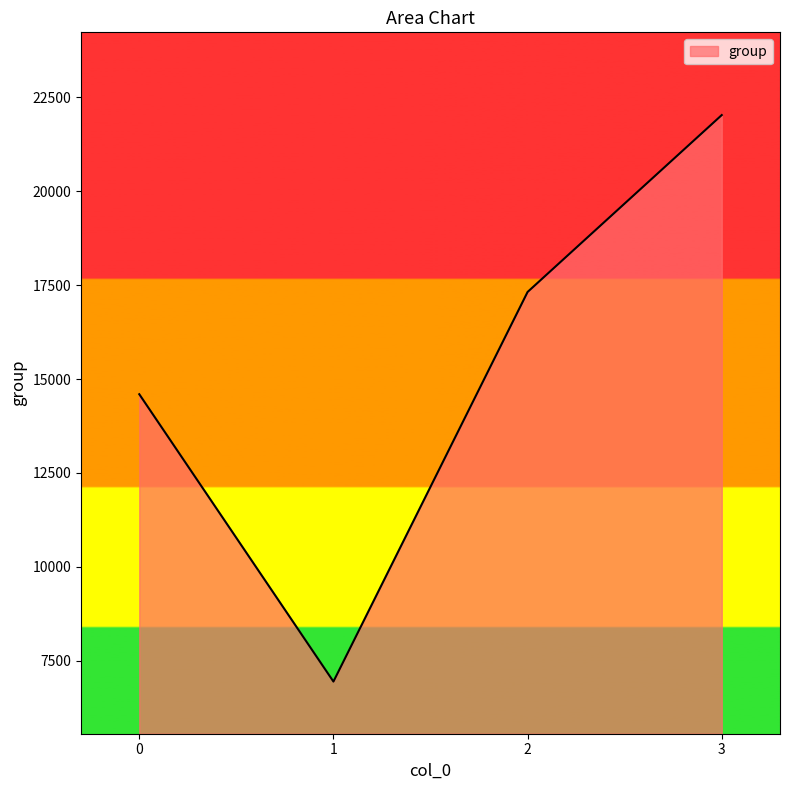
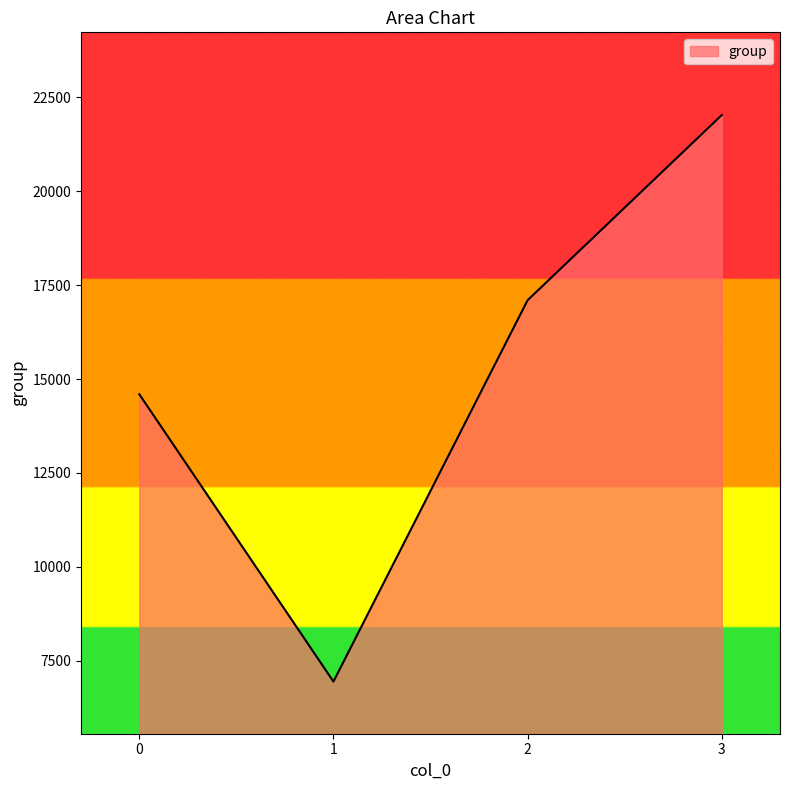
  {
    "0": 14600,
    "1": 6900,
-   "2": 17300,
+   "2": 17100,
    "3": 22000
  }
